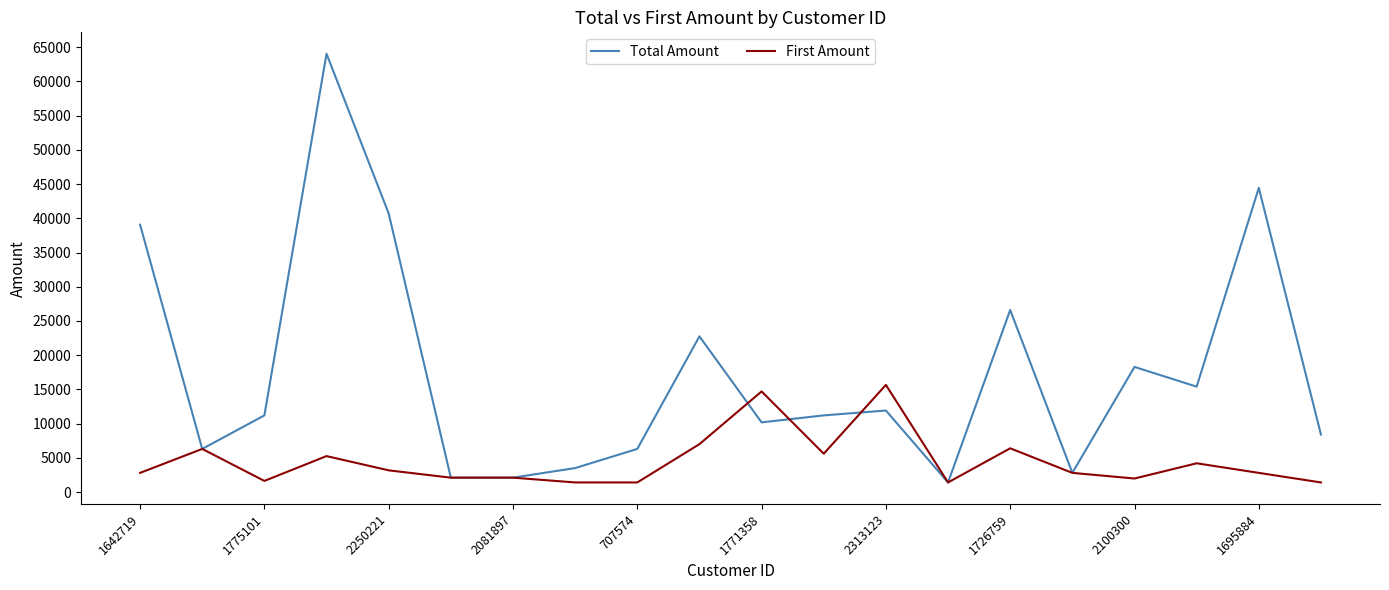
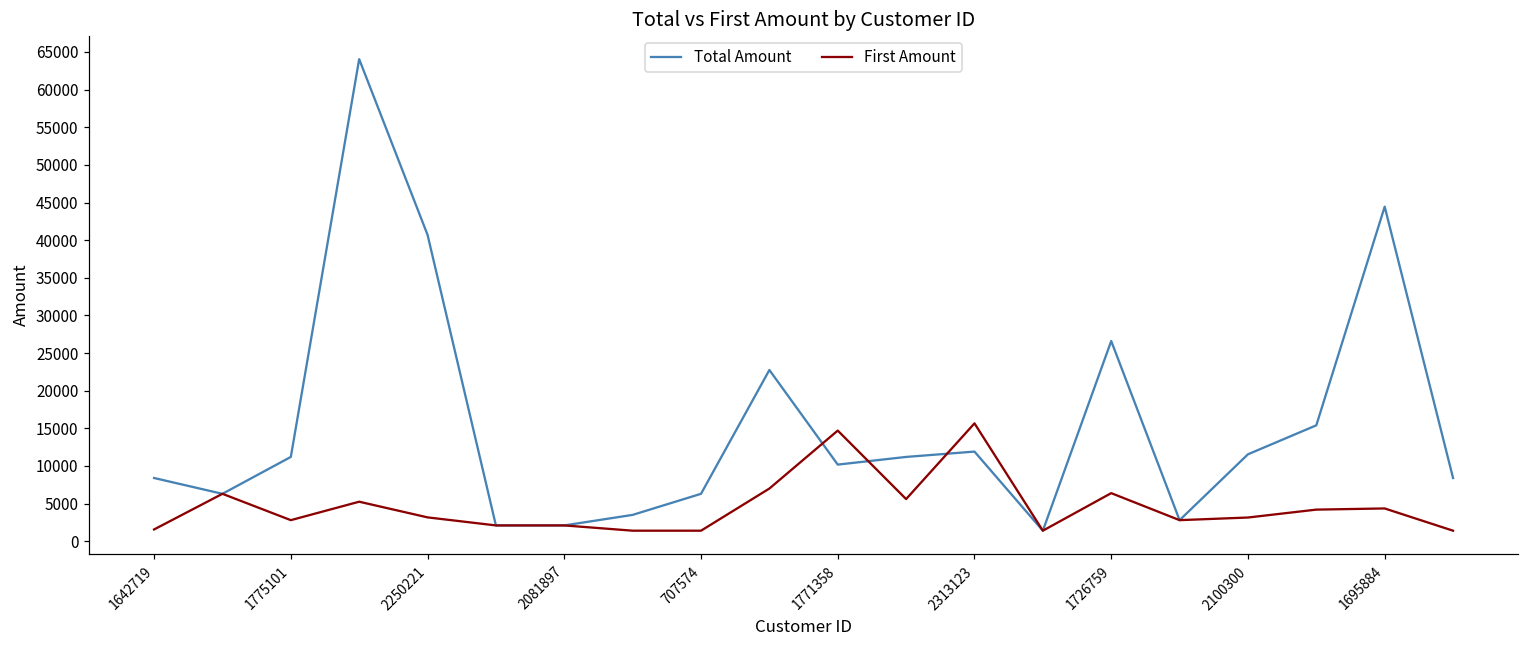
  {
    "Total Amount": {
-     "1642719": 39000,
+     "1642719": 8000,
      "1775101": 11000,
      "2250221": 41000,
      "707574": 6000,
      "1771358": 10000,
      "2313123": 12000,
      "1726759": 27000,
-     "2100300": 18000,
+     "2100300": 12000,
      "1695884": 44000
    },
    "First Amount": {
-     "1642719": 3000,
-     "1775101": 2000,
+     "1642719": 2000,
+     "1775101": 3000,
      "2250221": 3000,
      "707574": 1000,
      "1771358": 15000,
      "2313123": 16000,
      "1726759": 6000,
-     "2100300": 2000,
-     "1695884": 3000
+     "2100300": 3000,
+     "1695884": 4000
    }
  }
